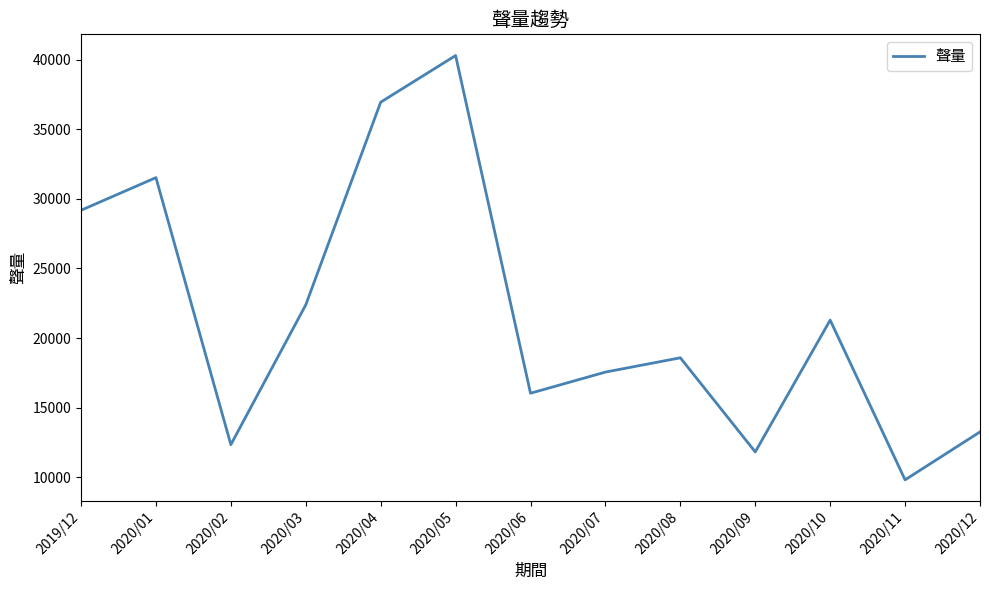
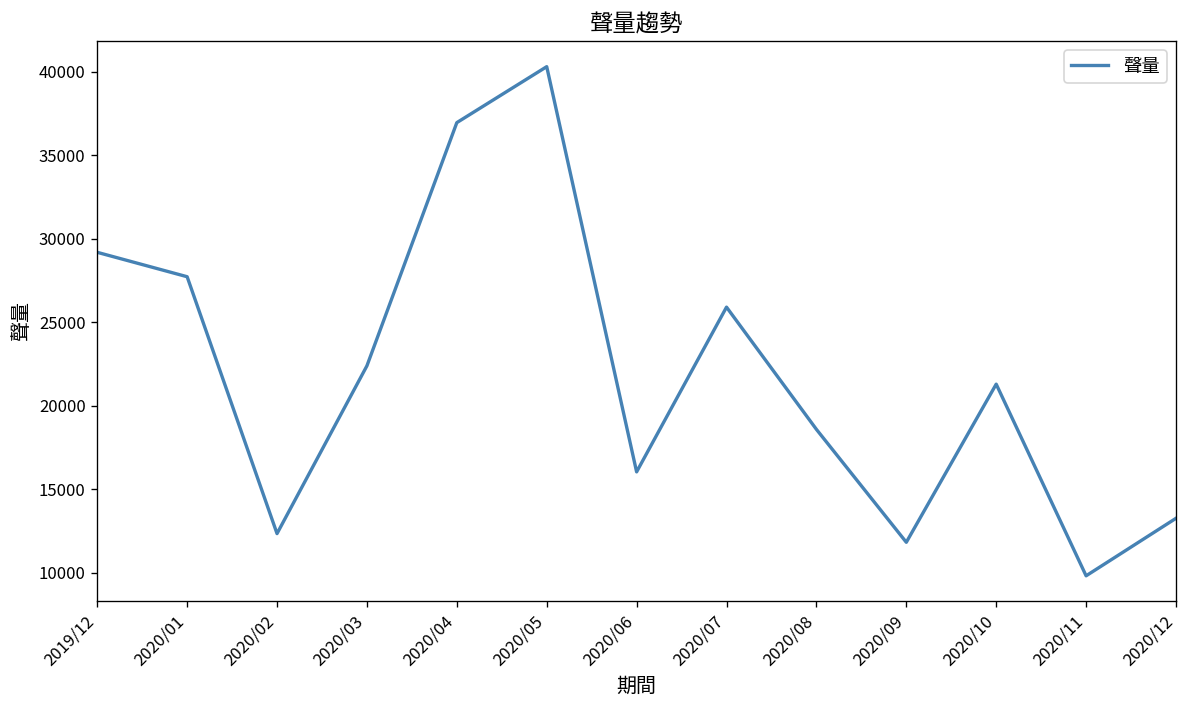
  {
    "2019/12": 29200,
-   "2020/01": 31500,
+   "2020/01": 27700,
    "2020/02": 12300,
    "2020/03": 22400,
    "2020/04": 37000,
    "2020/05": 40300,
    "2020/06": 16000,
-   "2020/07": 17600,
+   "2020/07": 25900,
    "2020/08": 18600,
    "2020/09": 11800,
    "2020/10": 21300,
    "2020/11": 9800,
    "2020/12": 13300
  }
